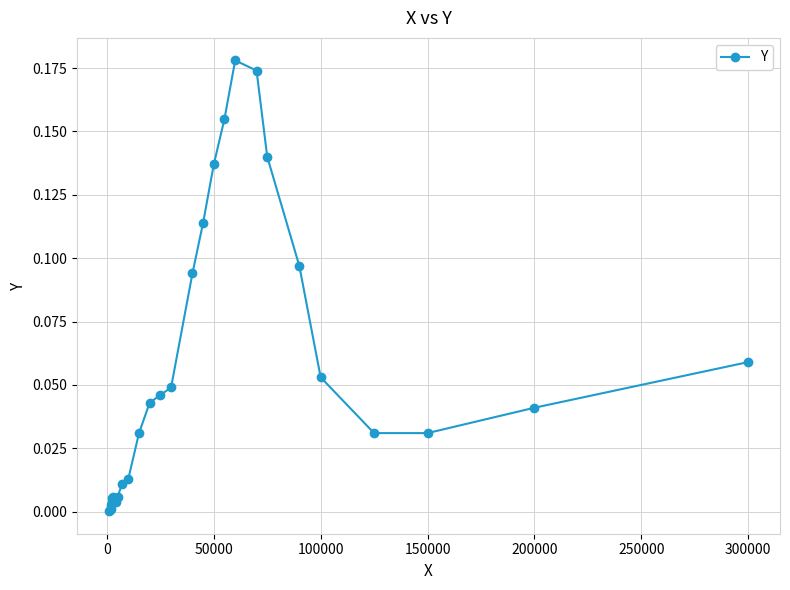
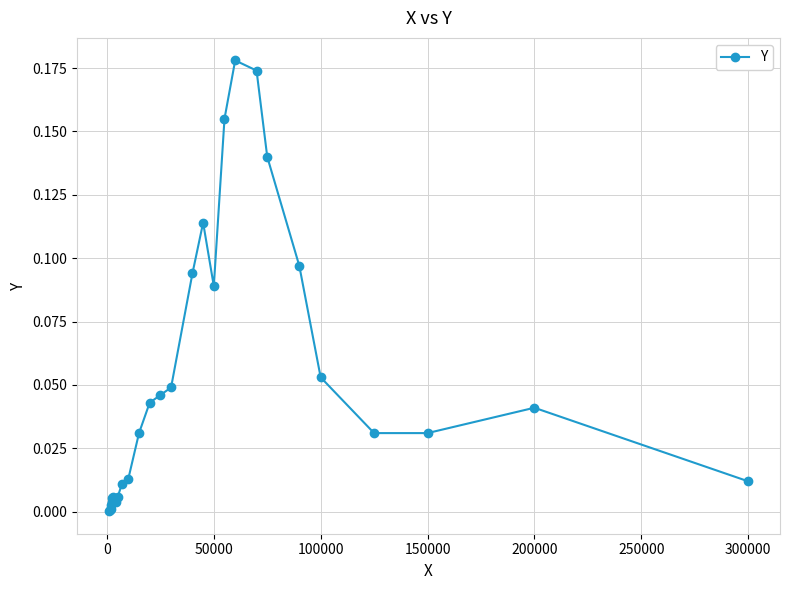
  {
-   "50000": 0.137,
+   "50000": 0.089,
    "100000": 0.053,
    "150000": 0.031,
    "200000": 0.041,
-   "300000": 0.059
+   "300000": 0.012
  }
